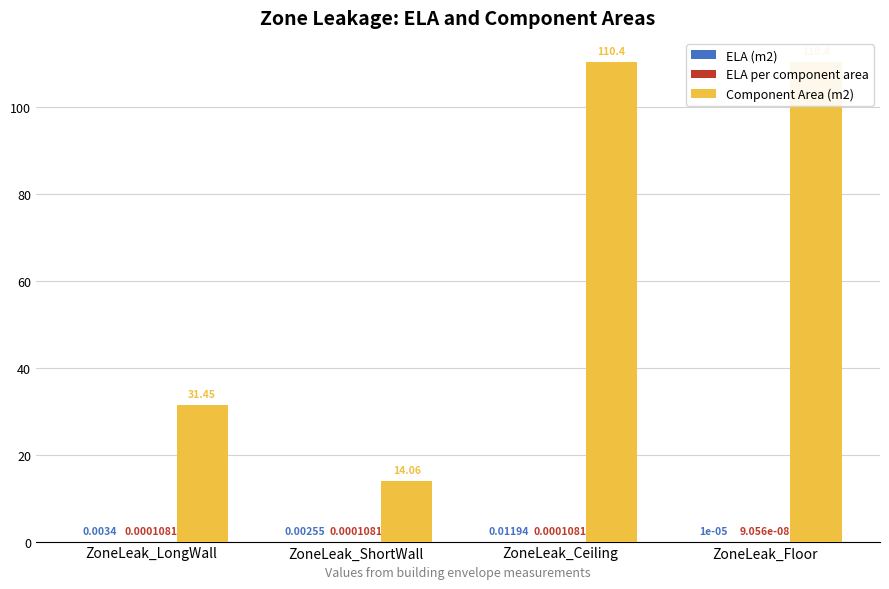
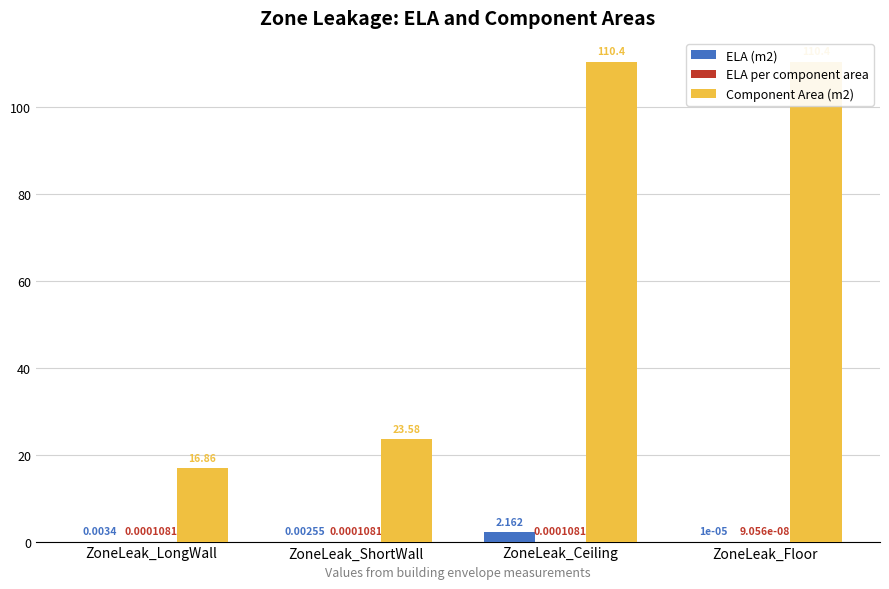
  {
    "ELA (m2)": {
      "ZoneLeak_LongWall": "0.0034",
      "ZoneLeak_ShortWall": "0.00255",
-     "ZoneLeak_Ceiling": "0.01194",
+     "ZoneLeak_Ceiling": "2.162",
      "ZoneLeak_Floor": "1e-05"
    },
    "ELA per component area": {
      "ZoneLeak_LongWall": "0.0001081",
      "ZoneLeak_ShortWall": "0.0001081",
      "ZoneLeak_Ceiling": "0.0001081",
      "ZoneLeak_Floor": "9.056e-08"
    },
    "Component Area (m2)": {
-     "ZoneLeak_LongWall": "31.45",
-     "ZoneLeak_ShortWall": "14.06",
+     "ZoneLeak_LongWall": "16.86",
+     "ZoneLeak_ShortWall": "23.58",
      "ZoneLeak_Ceiling": "110.4"
    }
  }
